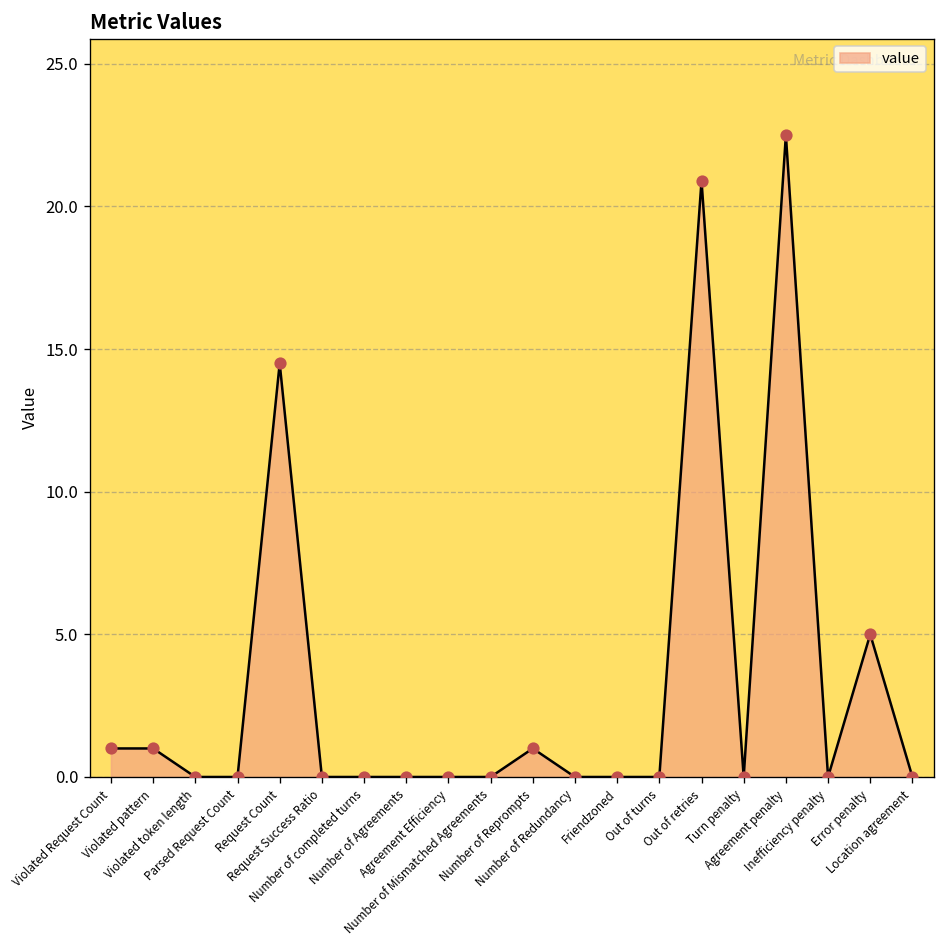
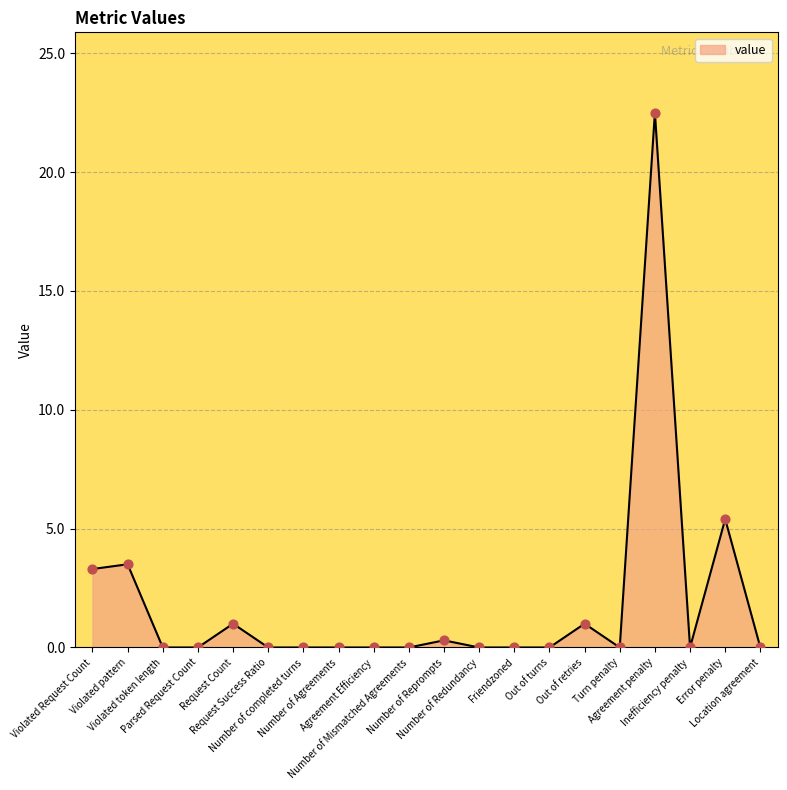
  {
-   "Violated Request Count": 1.0,
-   "Violated pattern": 1.0,
+   "Violated Request Count": 3.3,
+   "Violated pattern": 3.5,
    "Violated token length": 0.0,
    "Parsed Request Count": 0.0,
-   "Request Count": 14.5,
+   "Request Count": 1.0,
    "Request Success Ratio": 0.0,
    "Number of completed turns": 0.0,
    "Number of Agreements": 0.0,
    "Agreement Efficiency": 0.0,
    "Number of Mismatched Agreements": 0.0,
-   "Number of Reprompts": 1.0,
+   "Number of Reprompts": 0.3,
    "Number of Redundancy": 0.0,
    "Friendzoned": 0.0,
    "Out of turns": 0.0,
-   "Out of retries": 20.9,
+   "Out of retries": 1.0,
    "Turn penalty": 0.0,
    "Agreement penalty": 22.5,
    "Inefficiency penalty": 0.0,
-   "Error penalty": 5.0,
+   "Error penalty": 5.4,
    "Location agreement": 0.0
  }
